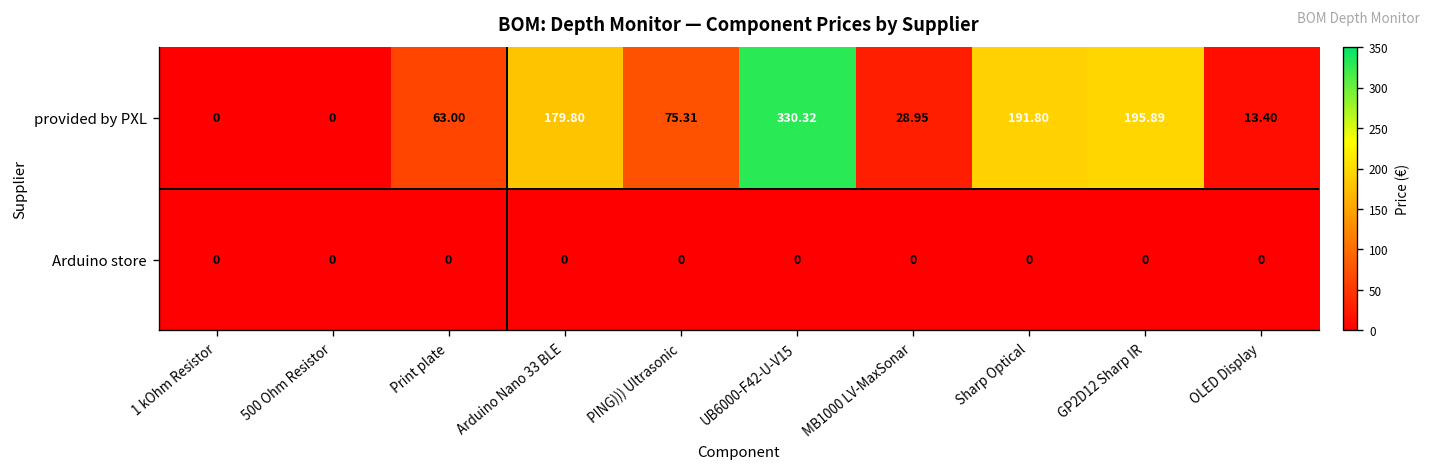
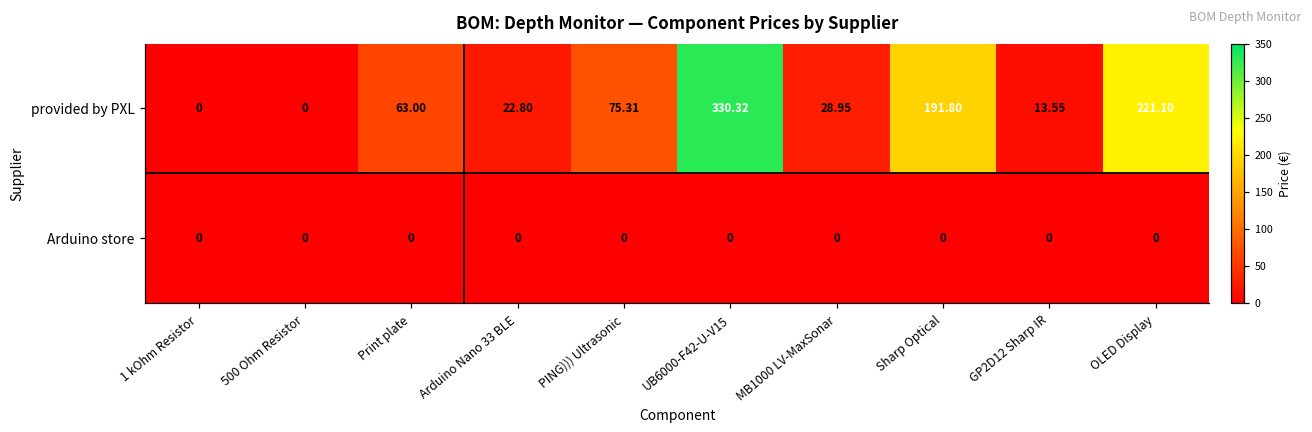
  {
    "provided by PXL": {
      "1 kOhm Resistor": 0,
      "500 Ohm Resistor": 0,
      "Print plate": 63.00,
-     "Arduino Nano 33 BLE": 179.80,
+     "Arduino Nano 33 BLE": 22.80,
      "PING))) Ultrasonic": 75.31,
      "UB6000-F42-U-V15": 330.32,
      "MB1000 LV-MaxSonar": 28.95,
      "Sharp Optical": 191.80,
-     "GP2D12 Sharp IR": 195.89,
-     "OLED Display": 13.40
+     "GP2D12 Sharp IR": 13.55,
+     "OLED Display": 221.10
    },
    "Arduino store": {
      "1 kOhm Resistor": 0,
      "500 Ohm Resistor": 0,
      "Print plate": 0,
      "Arduino Nano 33 BLE": 0,
      "PING))) Ultrasonic": 0,
      "UB6000-F42-U-V15": 0,
      "MB1000 LV-MaxSonar": 0,
      "Sharp Optical": 0,
      "GP2D12 Sharp IR": 0,
      "OLED Display": 0
    }
  }
